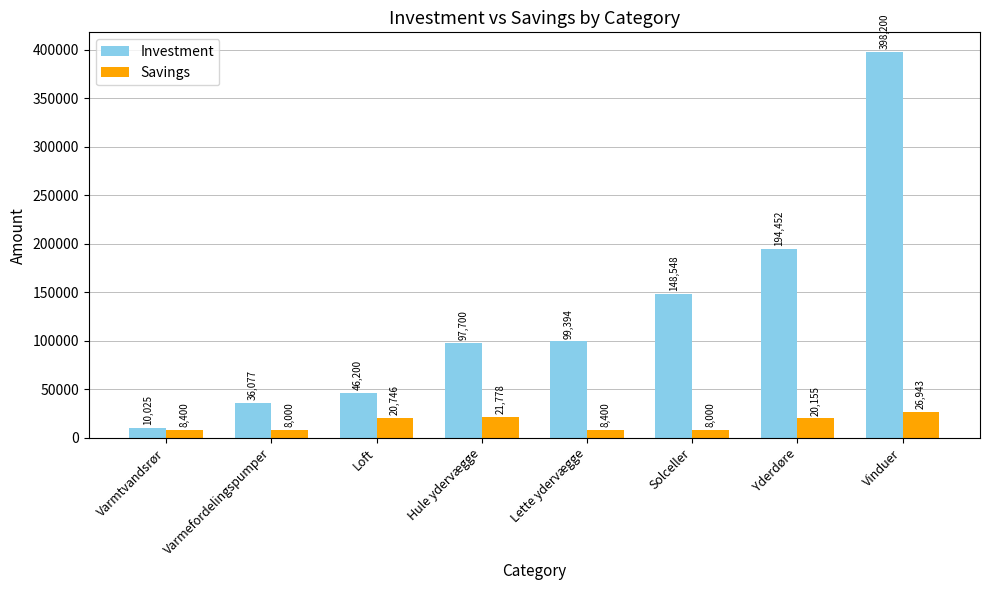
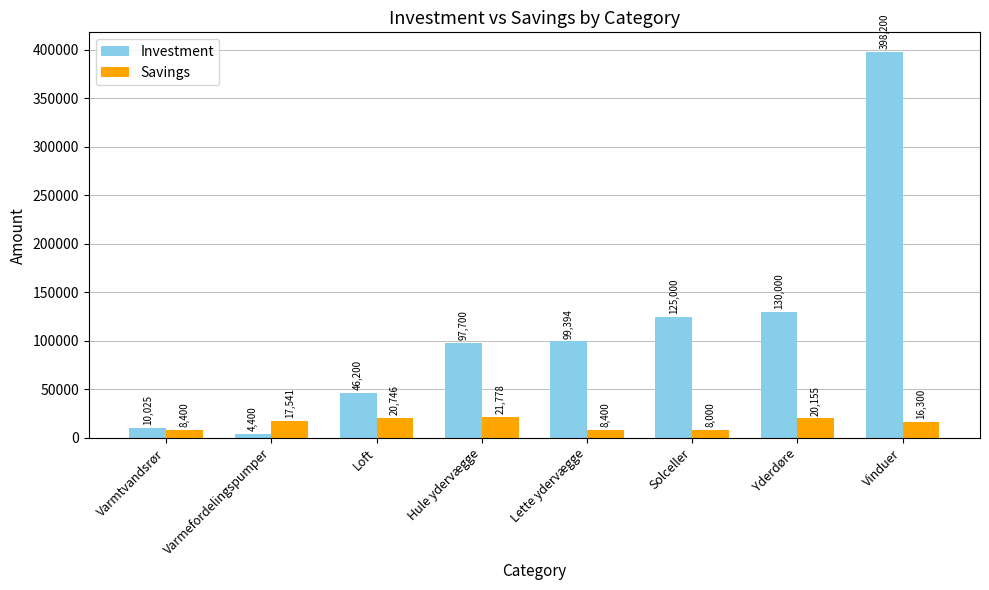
  {
    "Investment": {
      "Varmtvandsrør": "10,025",
-     "Varmefordelingspumper": "36,077",
+     "Varmefordelingspumper": "4,400",
      "Loft": "46,200",
      "Hule ydervægge": "97,700",
      "Lette ydervægge": "99,394",
-     "Solceller": "148,548",
-     "Yderdøre": "194,452",
+     "Solceller": "125,000",
+     "Yderdøre": "130,000",
      "Vinduer": "398,200"
    },
    "Savings": {
      "Varmtvandsrør": "8,400",
-     "Varmefordelingspumper": "8,000",
+     "Varmefordelingspumper": "17,541",
      "Loft": "20,746",
      "Hule ydervægge": "21,778",
      "Lette ydervægge": "8,400",
      "Solceller": "8,000",
      "Yderdøre": "20,155",
-     "Vinduer": "26,943"
+     "Vinduer": "16,300"
    }
  }
